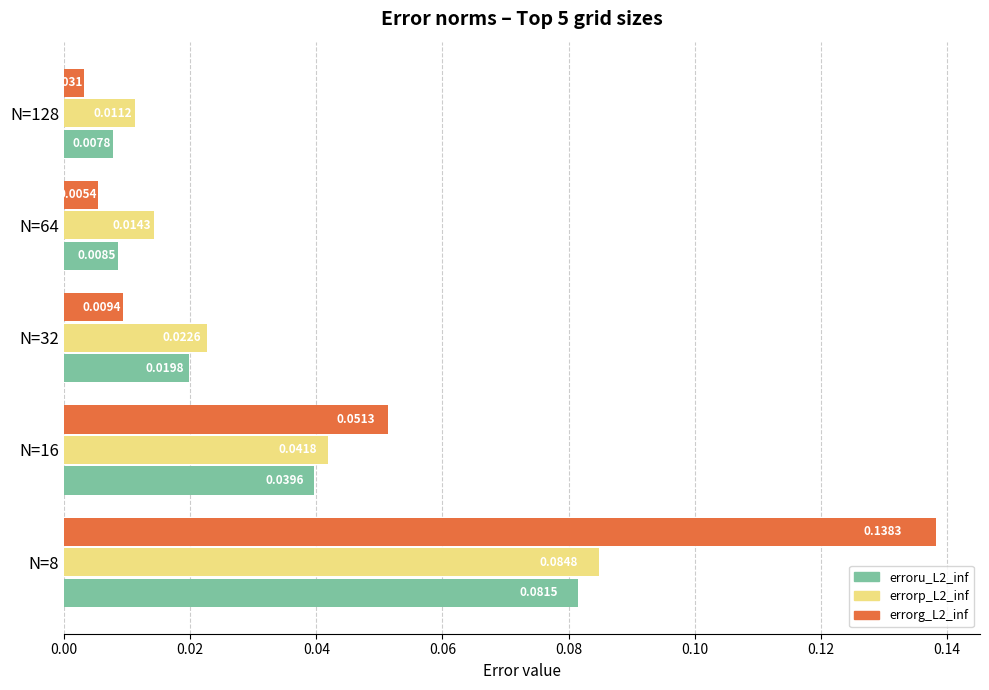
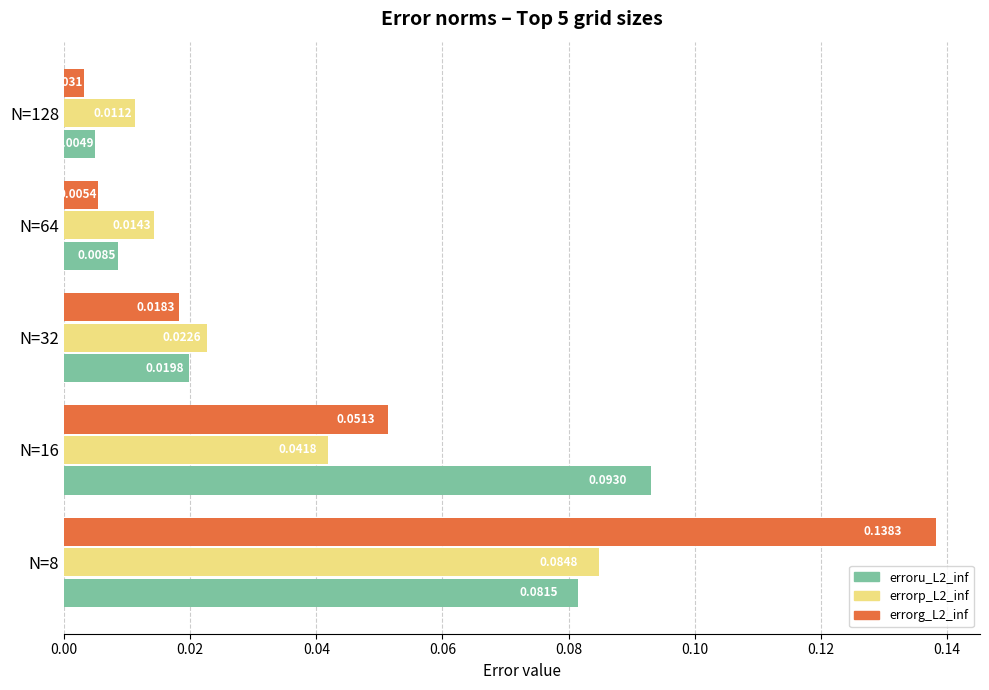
  {
    "erroru_L2_inf": {
-     "N=128": 0.0078,
+     "N=128": 0.0049,
      "N=64": 0.0085,
      "N=32": 0.0198,
-     "N=16": 0.0396,
+     "N=16": 0.0930,
      "N=8": 0.0815
    },
    "errorp_L2_inf": {
      "N=128": 0.0112,
      "N=64": 0.0143,
      "N=32": 0.0226,
      "N=16": 0.0418,
      "N=8": 0.0848
    },
    "errorg_L2_inf": {
      "N=64": 0.0054,
-     "N=32": 0.0094,
+     "N=32": 0.0183,
      "N=16": 0.0513,
      "N=8": 0.1383
    }
  }
